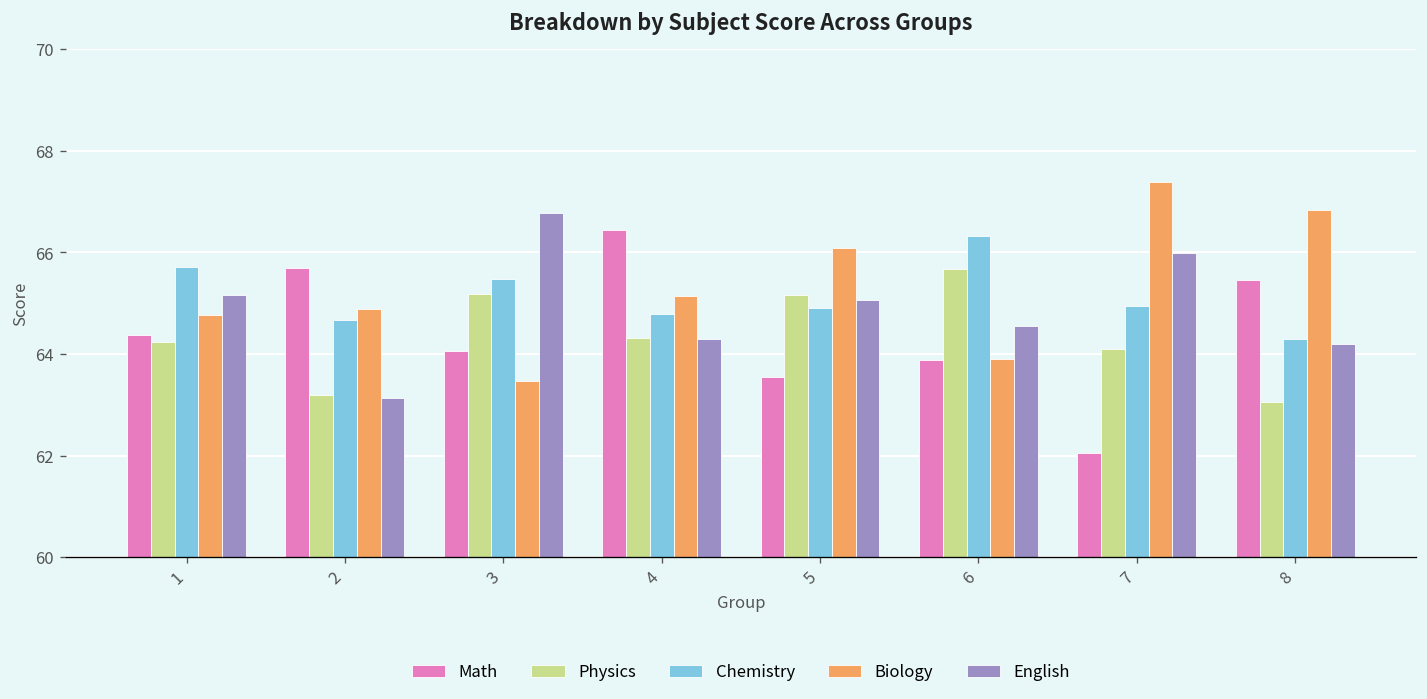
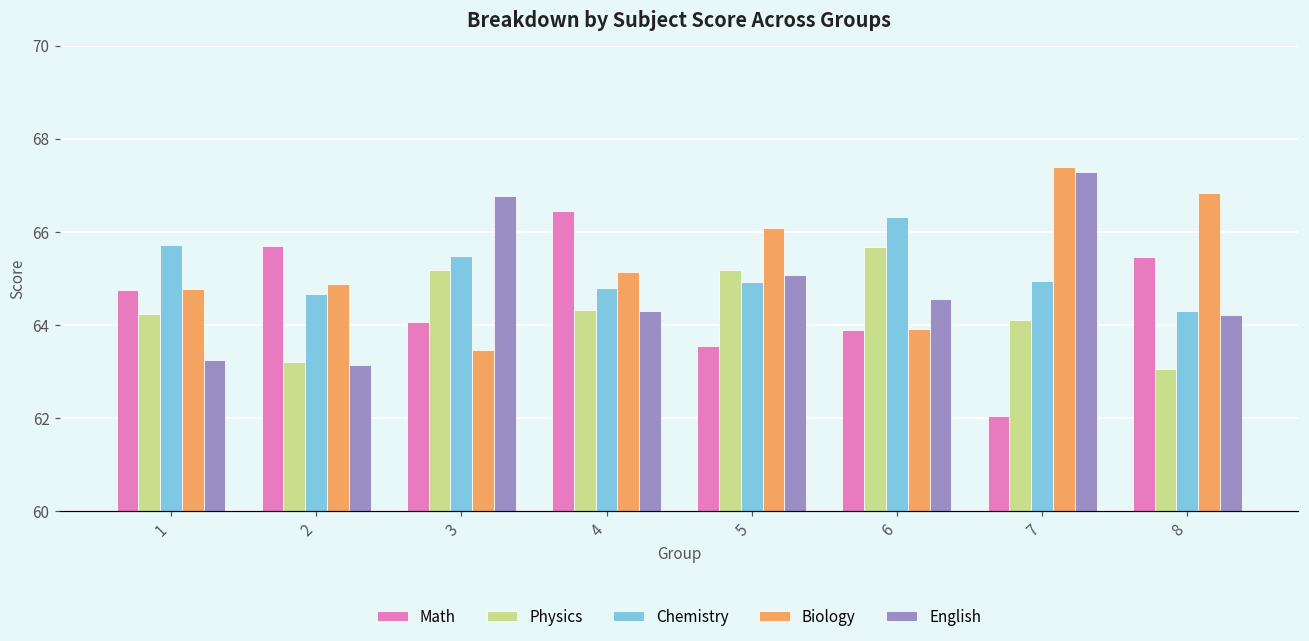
  {
    "Math": {
-     "1": 64.4,
+     "1": 64.8,
      "2": 65.7,
      "3": 64.1,
      "4": 66.5,
      "5": 63.6,
      "6": 63.9,
      "7": 62.0,
      "8": 65.5
    },
    "Physics": {
      "1": 64.2,
      "2": 63.2,
      "3": 65.2,
      "4": 64.3,
      "5": 65.2,
      "6": 65.7,
      "7": 64.1,
      "8": 63.1
    },
    "Chemistry": {
      "1": 65.7,
      "2": 64.7,
      "3": 65.5,
      "4": 64.8,
      "5": 64.9,
      "6": 66.3,
      "7": 64.9,
      "8": 64.3
    },
    "Biology": {
      "1": 64.8,
      "2": 64.9,
      "3": 63.5,
      "4": 65.1,
      "5": 66.1,
      "6": 63.9,
      "7": 67.4,
      "8": 66.8
    },
    "English": {
-     "1": 65.2,
+     "1": 63.3,
      "2": 63.1,
      "3": 66.8,
      "4": 64.3,
      "5": 65.1,
      "6": 64.6,
-     "7": 66.0,
+     "7": 67.3,
      "8": 64.2
    }
  }
